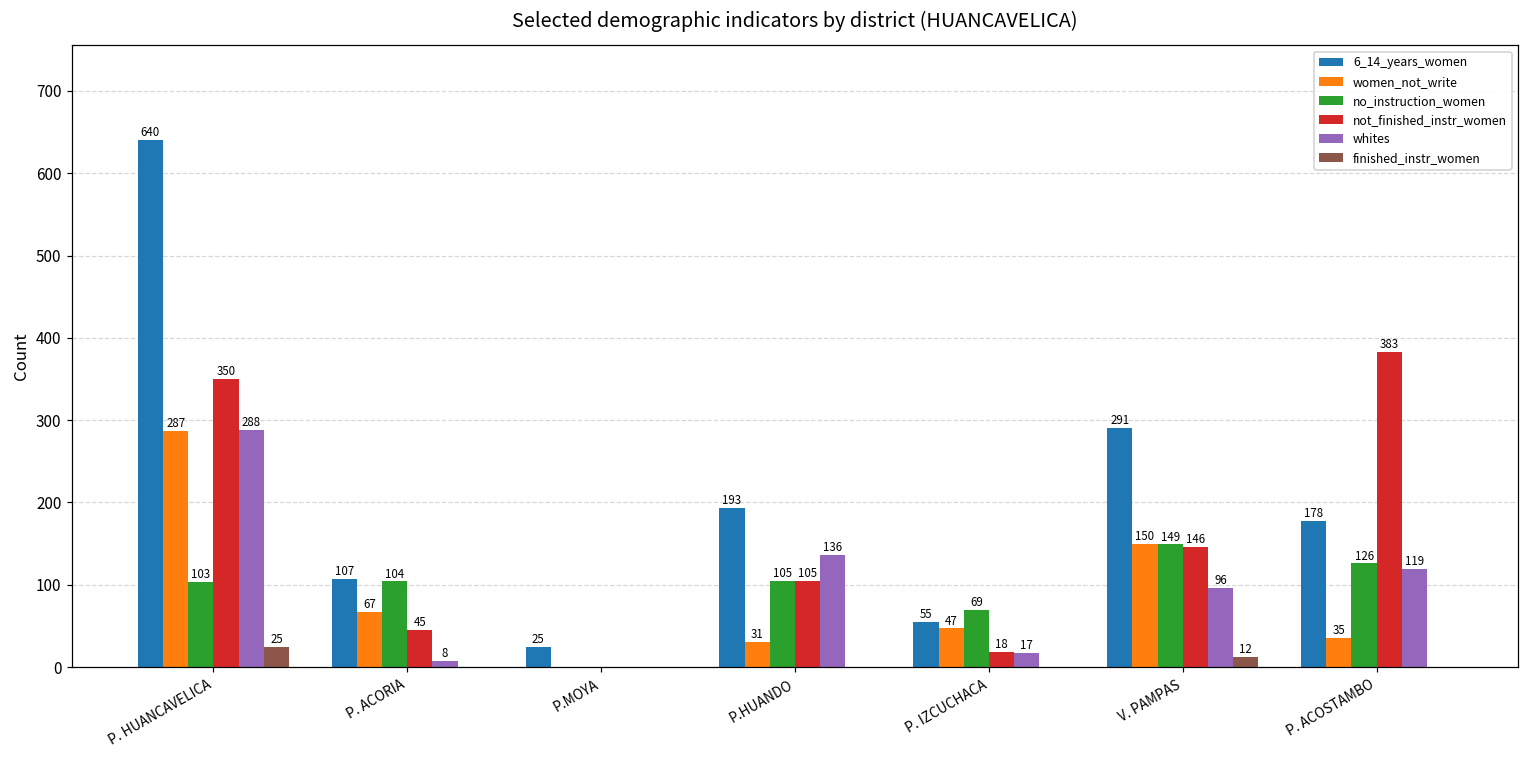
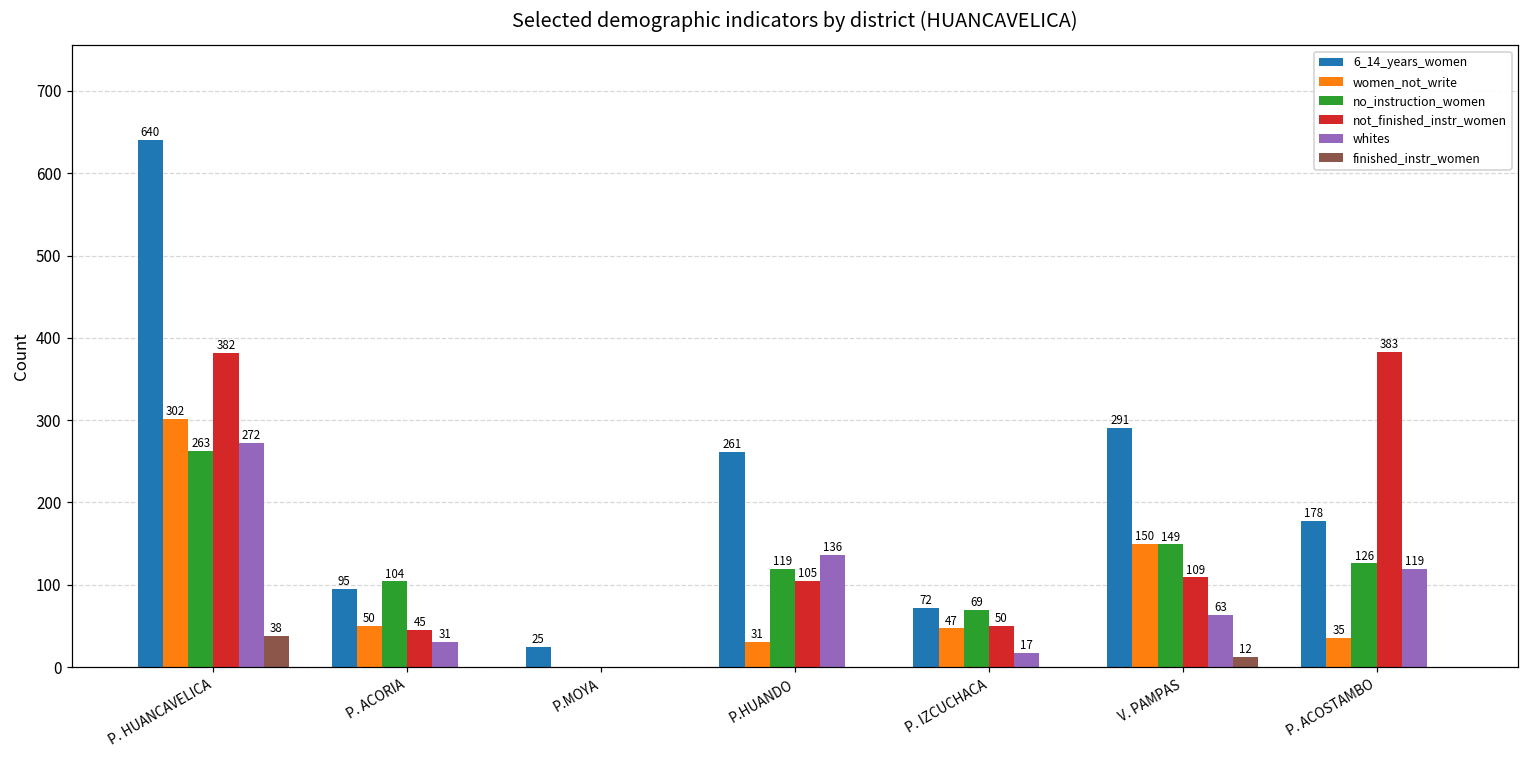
  {
    "6_14_years_women": {
      "P. HUANCAVELICA": 640,
-     "P. ACORIA": 107,
+     "P. ACORIA": 95,
      "P.MOYA": 25,
-     "P.HUANDO": 193,
-     "P. IZCUCHACA": 55,
+     "P.HUANDO": 261,
+     "P. IZCUCHACA": 72,
      "V. PAMPAS": 291,
      "P. ACOSTAMBO": 178
    },
    "women_not_write": {
-     "P. HUANCAVELICA": 287,
-     "P. ACORIA": 67,
+     "P. HUANCAVELICA": 302,
+     "P. ACORIA": 50,
      "P.HUANDO": 31,
      "P. IZCUCHACA": 47,
      "V. PAMPAS": 150,
      "P. ACOSTAMBO": 35
    },
    "no_instruction_women": {
-     "P. HUANCAVELICA": 103,
+     "P. HUANCAVELICA": 263,
      "P. ACORIA": 104,
-     "P.HUANDO": 105,
+     "P.HUANDO": 119,
      "P. IZCUCHACA": 69,
      "V. PAMPAS": 149,
      "P. ACOSTAMBO": 126
    },
    "not_finished_instr_women": {
-     "P. HUANCAVELICA": 350,
+     "P. HUANCAVELICA": 382,
      "P. ACORIA": 45,
      "P.HUANDO": 105,
-     "P. IZCUCHACA": 18,
-     "V. PAMPAS": 146,
+     "P. IZCUCHACA": 50,
+     "V. PAMPAS": 109,
      "P. ACOSTAMBO": 383
    },
    "whites": {
-     "P. HUANCAVELICA": 288,
-     "P. ACORIA": 8,
+     "P. HUANCAVELICA": 272,
+     "P. ACORIA": 31,
      "P.HUANDO": 136,
      "P. IZCUCHACA": 17,
-     "V. PAMPAS": 96,
+     "V. PAMPAS": 63,
      "P. ACOSTAMBO": 119
    },
    "finished_instr_women": {
-     "P. HUANCAVELICA": 25,
+     "P. HUANCAVELICA": 38,
      "V. PAMPAS": 12
    }
  }
